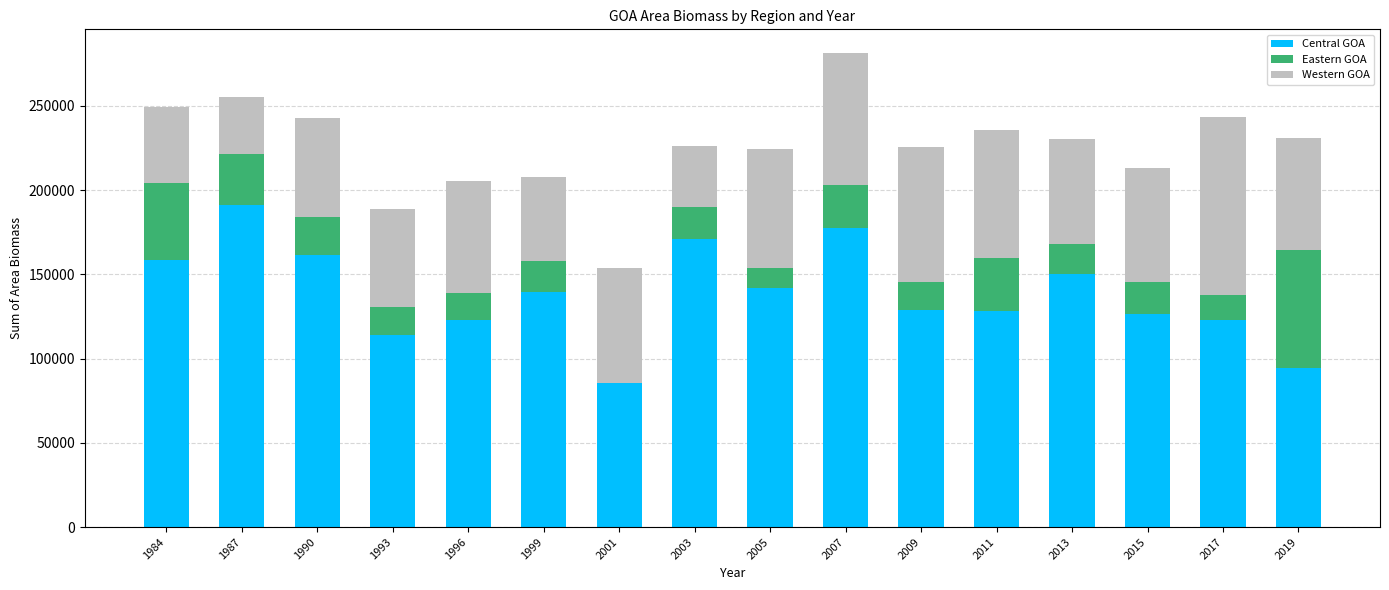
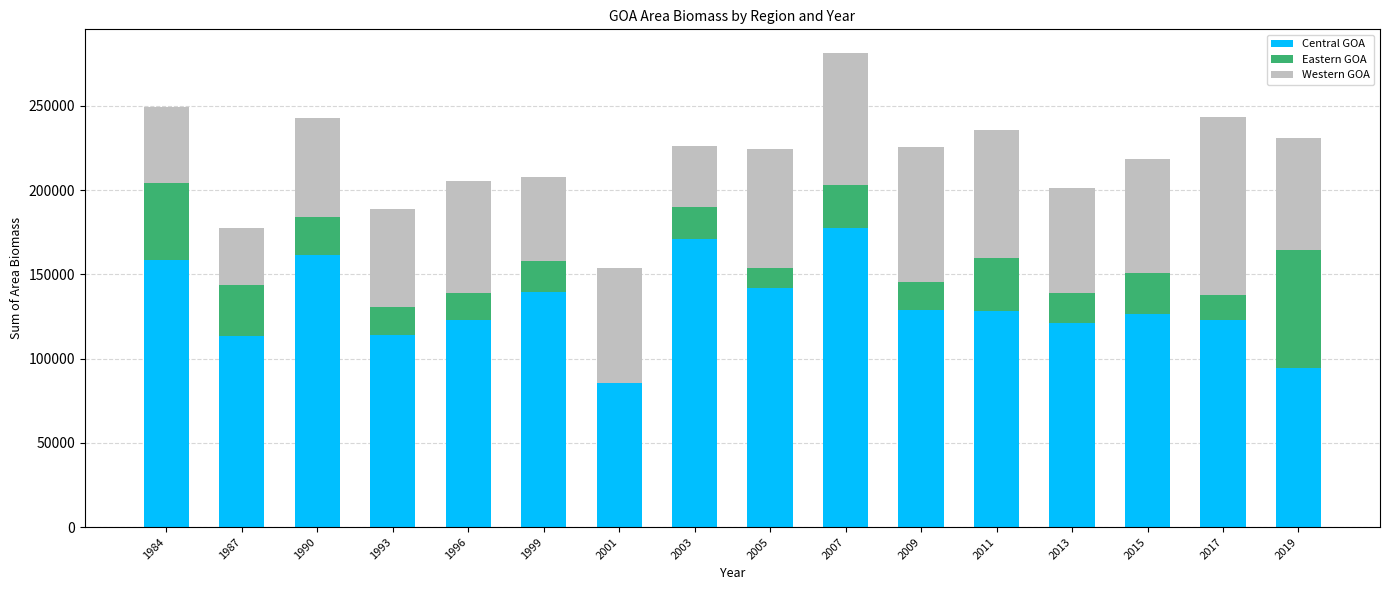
  {
    "Central GOA": {
      "1984": 159000,
-     "1987": 191000,
+     "1987": 113000,
      "1990": 161000,
      "1993": 114000,
      "1996": 123000,
      "1999": 139000,
      "2001": 85000,
      "2003": 171000,
      "2005": 142000,
      "2007": 178000,
      "2009": 129000,
      "2011": 128000,
-     "2013": 150000,
+     "2013": 121000,
      "2015": 126000,
      "2017": 123000,
      "2019": 94000
    },
    "Eastern GOA": {
      "1984": 46000,
      "1987": 30000,
      "1990": 23000,
      "1993": 17000,
      "1996": 16000,
      "1999": 19000,
      "2001": 0,
      "2003": 19000,
      "2005": 12000,
      "2007": 25000,
      "2009": 16000,
      "2011": 31000,
      "2013": 18000,
-     "2015": 19000,
+     "2015": 25000,
      "2017": 14000,
      "2019": 70000
    },
    "Western GOA": {
      "1984": 45000,
      "1987": 34000,
      "1990": 59000,
      "1993": 58000,
      "1996": 67000,
      "1999": 50000,
      "2001": 68000,
      "2003": 36000,
      "2005": 71000,
      "2007": 78000,
      "2009": 80000,
      "2011": 76000,
      "2013": 62000,
      "2015": 68000,
      "2017": 106000,
      "2019": 67000
    }
  }
